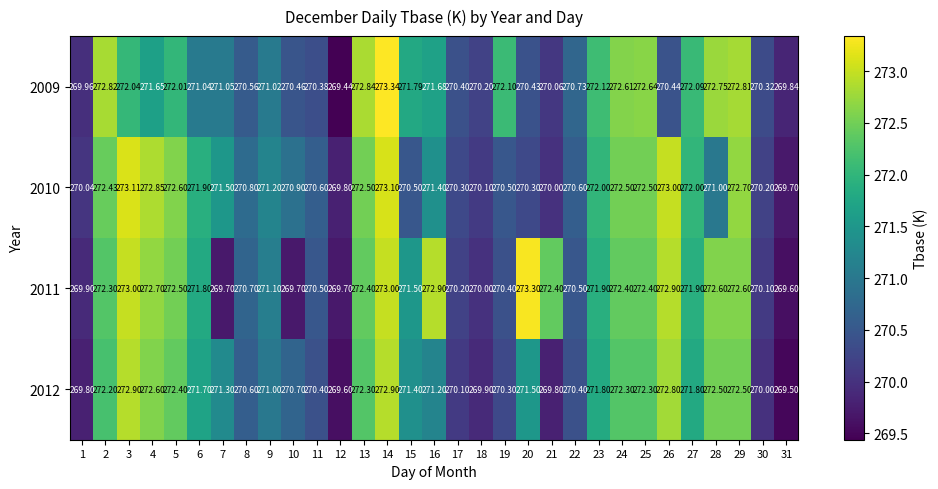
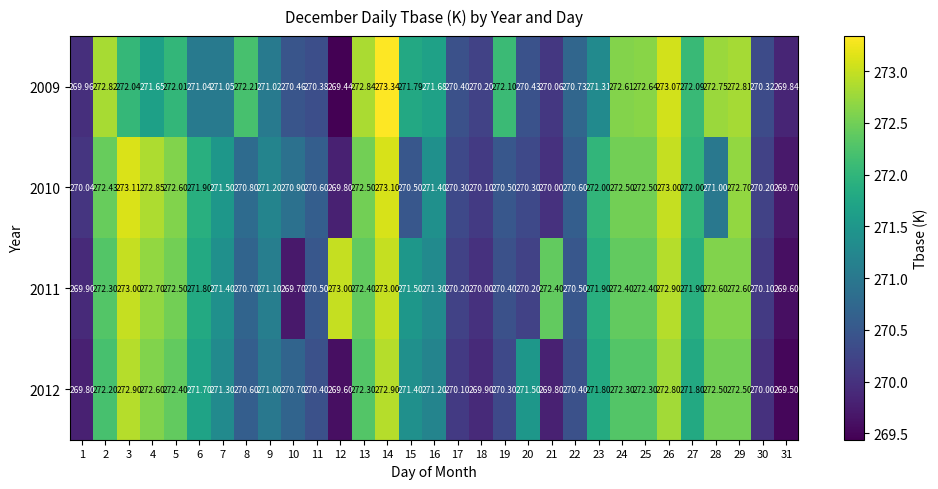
  {
    "2009": {
      "1": 269.96,
      "2": 272.82,
      "3": 272.04,
      "4": 271.65,
      "5": 272.01,
      "6": 271.04,
      "7": 271.05,
-     "8": 270.56,
+     "8": 272.21,
      "9": 271.02,
      "10": 270.46,
      "11": 270.38,
      "12": 269.44,
      "13": 272.84,
      "14": 273.34,
      "15": 271.79,
      "16": 271.68,
      "17": 270.40,
      "18": 270.20,
      "19": 272.10,
      "20": 270.43,
      "21": 270.06,
      "22": 270.73,
-     "23": 272.12,
+     "23": 271.31,
      "24": 272.61,
      "25": 272.64,
-     "26": 270.44,
+     "26": 273.07,
      "27": 272.09,
      "28": 272.75,
      "29": 272.81,
      "30": 270.32,
      "31": 269.84
    },
    "2010": {
      "1": 270.04,
      "2": 272.43,
      "3": 273.11,
      "4": 272.85,
      "5": 272.60,
      "6": 271.90,
      "7": 271.50,
      "8": 270.80,
      "9": 271.20,
      "10": 270.90,
      "11": 270.60,
      "12": 269.80,
      "13": 272.50,
      "14": 273.10,
      "15": 270.50,
      "16": 271.40,
      "17": 270.30,
      "18": 270.10,
      "19": 270.50,
      "20": 270.30,
      "21": 270.00,
      "22": 270.60,
      "23": 272.00,
      "24": 272.50,
      "25": 272.50,
      "26": 273.00,
      "27": 272.00,
      "28": 271.00,
      "29": 272.70,
      "30": 270.20,
      "31": 269.70
    },
    "2011": {
      "1": 269.90,
      "2": 272.30,
      "3": 273.00,
      "4": 272.70,
      "5": 272.50,
      "6": 271.80,
-     "7": 269.70,
+     "7": 271.40,
      "8": 270.70,
      "9": 271.10,
      "10": 269.70,
      "11": 270.50,
-     "12": 269.70,
+     "12": 273.00,
      "13": 272.40,
      "14": 273.00,
      "15": 271.50,
-     "16": 272.90,
+     "16": 271.30,
      "17": 270.20,
      "18": 270.00,
      "19": 270.40,
-     "20": 273.30,
+     "20": 270.20,
      "21": 272.40,
      "22": 270.50,
      "23": 271.90,
      "24": 272.40,
      "25": 272.40,
      "26": 272.90,
      "27": 271.90,
      "28": 272.60,
      "29": 272.60,
      "30": 270.10,
      "31": 269.60
    },
    "2012": {
      "1": 269.80,
      "2": 272.20,
      "3": 272.90,
      "4": 272.60,
      "5": 272.40,
      "6": 271.70,
      "7": 271.30,
      "8": 270.60,
      "9": 271.00,
      "10": 270.70,
      "11": 270.40,
      "12": 269.60,
      "13": 272.30,
      "14": 272.90,
      "15": 271.40,
      "16": 271.20,
      "17": 270.10,
      "18": 269.90,
      "19": 270.30,
      "20": 271.50,
      "21": 269.80,
      "22": 270.40,
      "23": 271.80,
      "24": 272.30,
      "25": 272.30,
      "26": 272.80,
      "27": 271.80,
      "28": 272.50,
      "29": 272.50,
      "30": 270.00,
      "31": 269.50
    }
  }
